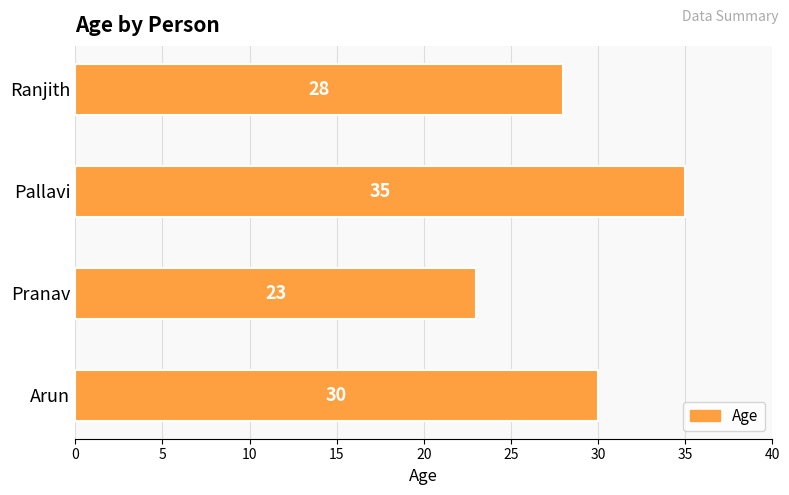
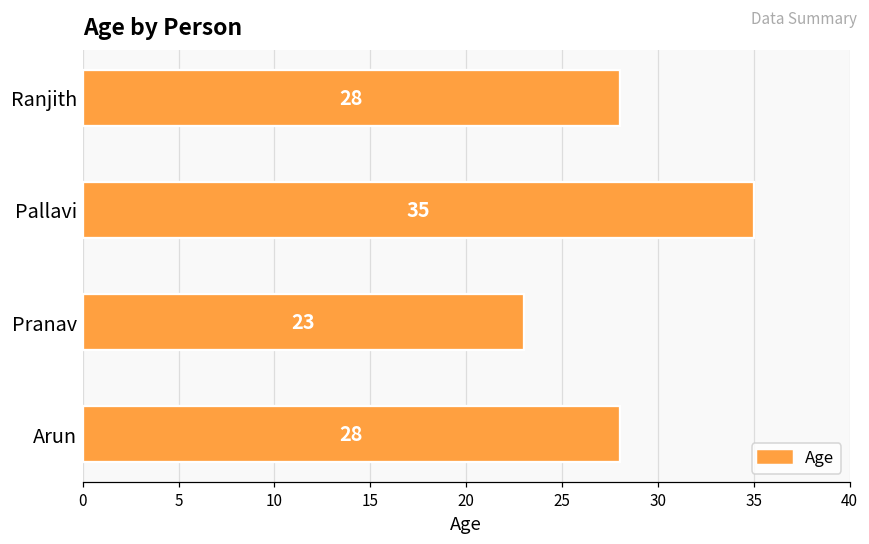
  {
    "Ranjith": 28,
    "Pallavi": 35,
    "Pranav": 23,
-   "Arun": 30
+   "Arun": 28
  }
